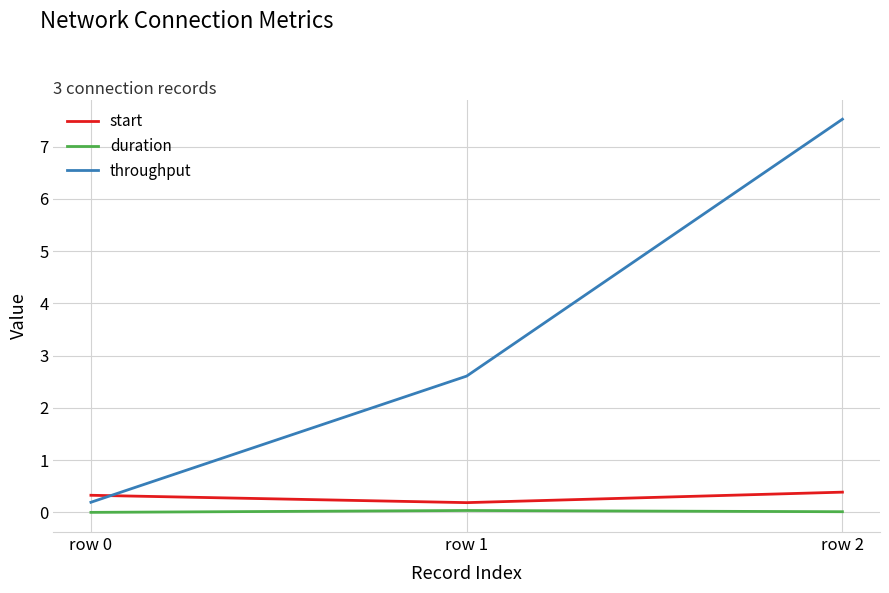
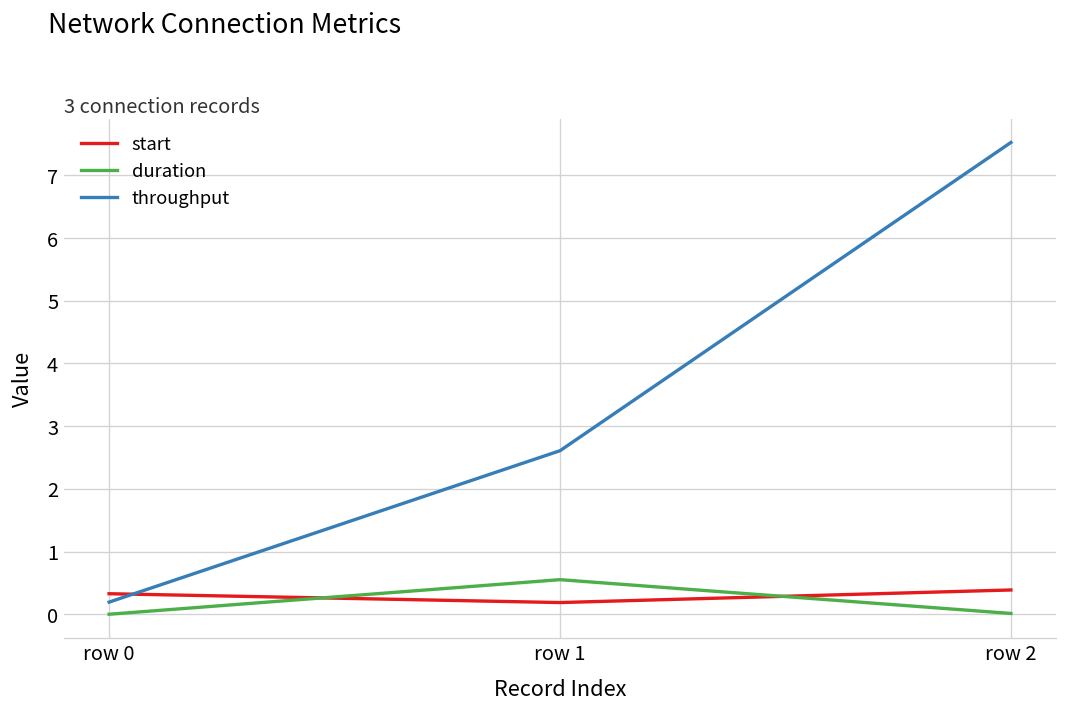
  {
    "start": {
      "row 0": 0.3,
      "row 1": 0.2,
      "row 2": 0.4
    },
    "duration": {
      "row 0": 0.0,
-     "row 1": 0.0,
+     "row 1": 0.6,
      "row 2": 0.0
    },
    "throughput": {
      "row 0": 0.2,
      "row 1": 2.6,
      "row 2": 7.5
    }
  }
